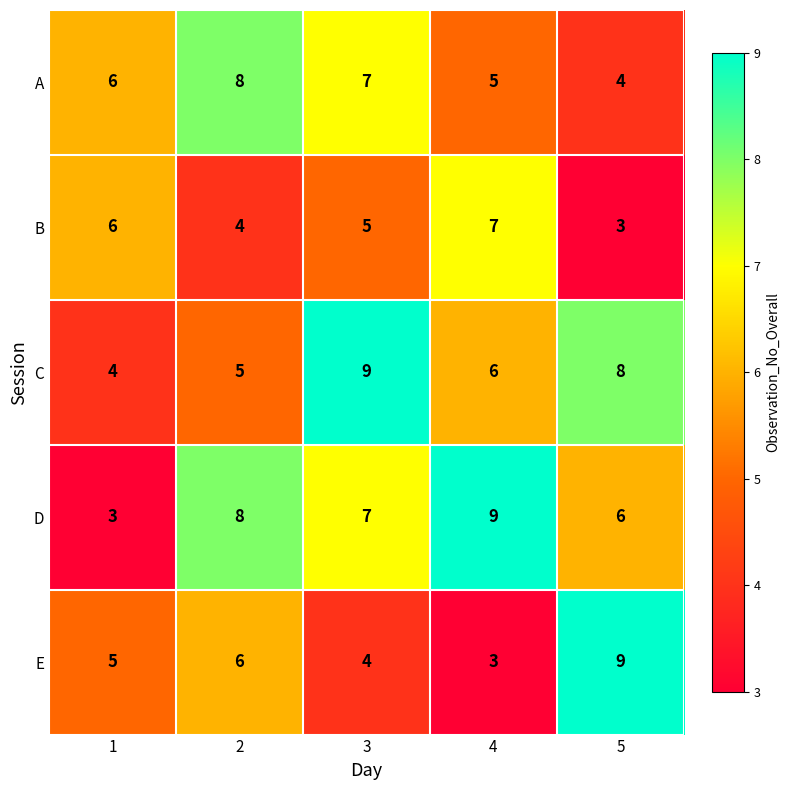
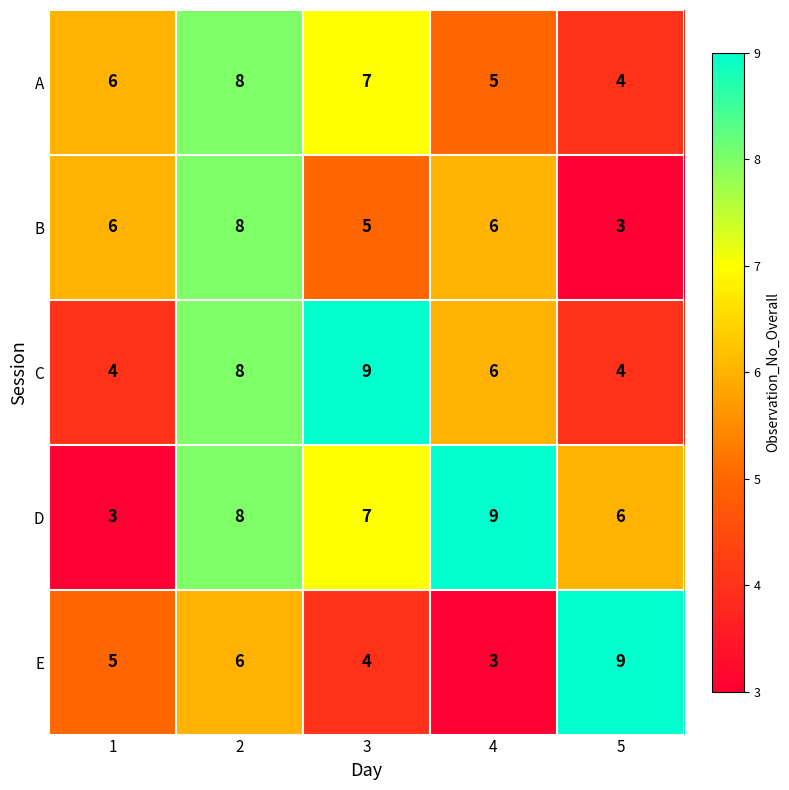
  {
    "A": {
      "1": 6,
      "2": 8,
      "3": 7,
      "4": 5,
      "5": 4
    },
    "B": {
      "1": 6,
-     "2": 4,
+     "2": 8,
      "3": 5,
-     "4": 7,
+     "4": 6,
      "5": 3
    },
    "C": {
      "1": 4,
-     "2": 5,
+     "2": 8,
      "3": 9,
      "4": 6,
-     "5": 8
+     "5": 4
    },
    "D": {
      "1": 3,
      "2": 8,
      "3": 7,
      "4": 9,
      "5": 6
    },
    "E": {
      "1": 5,
      "2": 6,
      "3": 4,
      "4": 3,
      "5": 9
    }
  }
